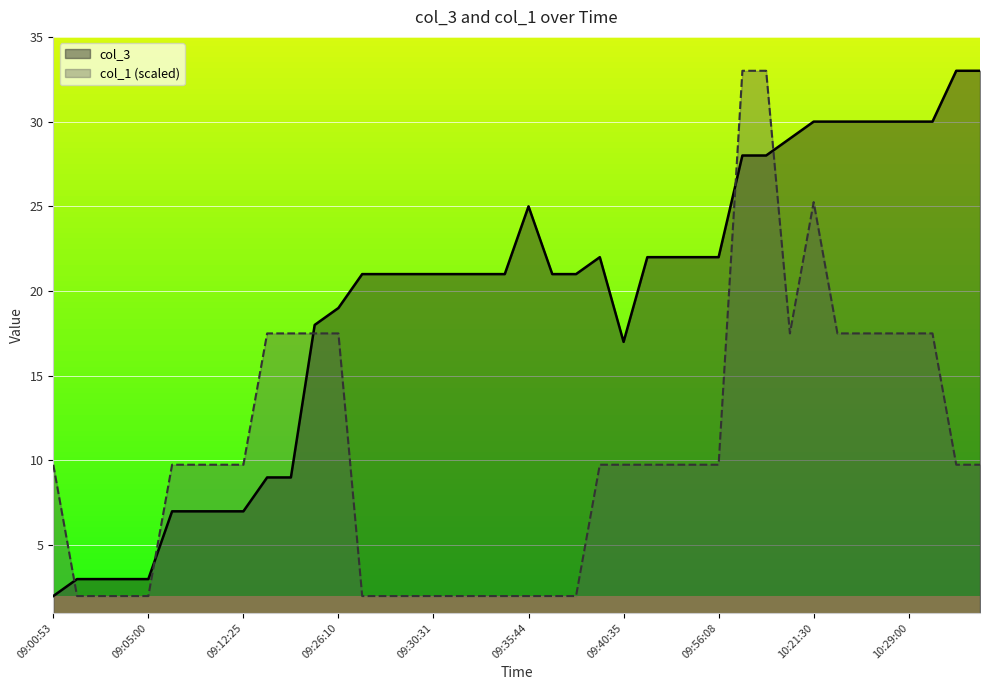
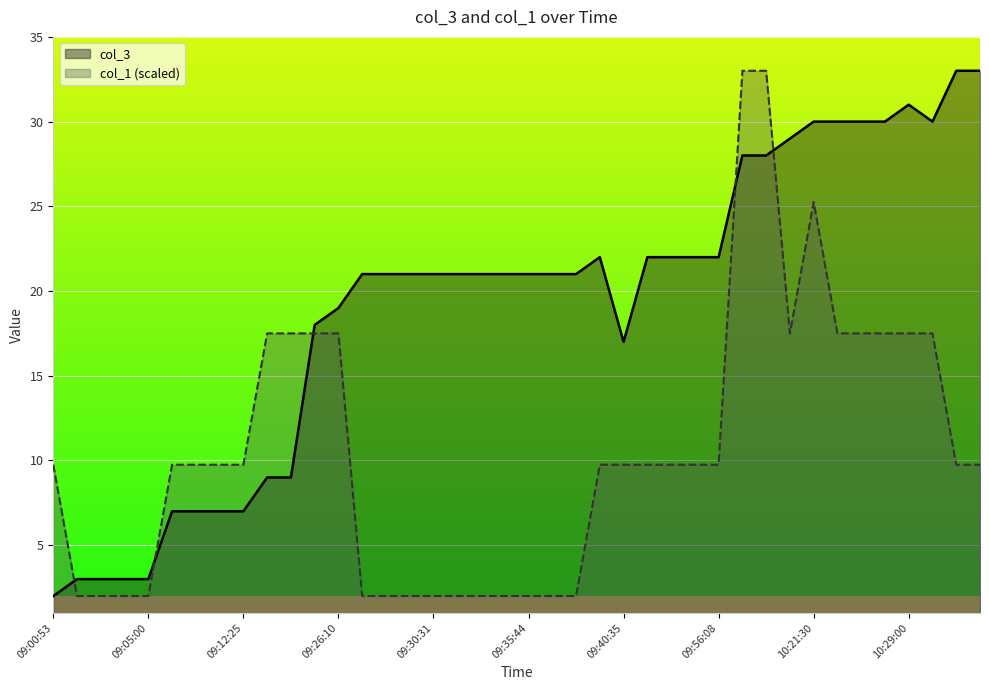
  {
    "col_3": {
      "09:00:53": 2,
      "09:05:00": 3,
      "09:12:25": 7,
      "09:26:10": 19,
      "09:30:31": 21,
-     "09:35:44": 25,
+     "09:35:44": 21,
      "09:40:35": 17,
      "09:56:08": 22,
      "10:21:30": 30,
-     "10:29:00": 30
+     "10:29:00": 31
    },
    "col_1 (scaled)": {
      "09:00:53": 9.8,
      "09:05:00": 2,
      "09:12:25": 9.8,
      "09:26:10": 17.5,
      "09:30:31": 2,
      "09:35:44": 2,
      "09:40:35": 9.8,
      "09:56:08": 9.8,
      "10:21:30": 25.3,
      "10:29:00": 17.5
    }
  }
